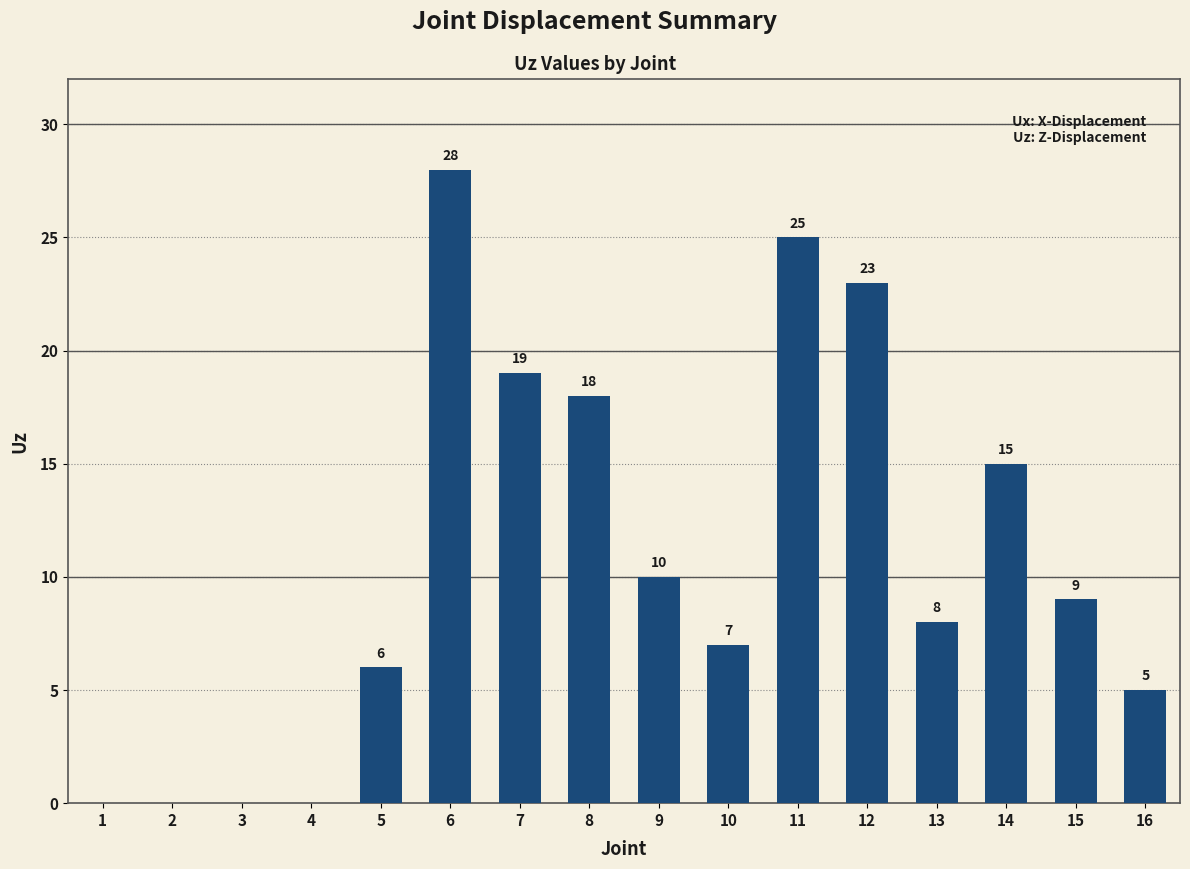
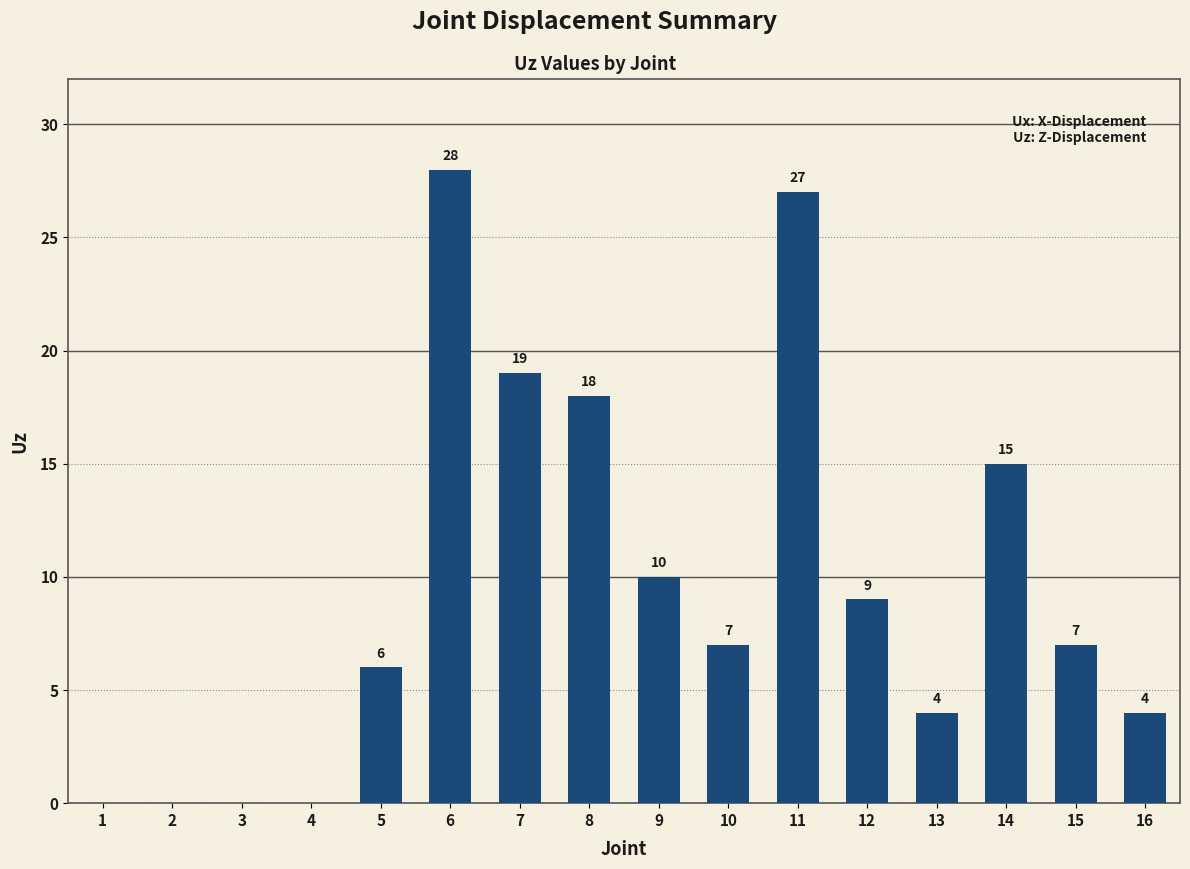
  {
    "5": 6,
    "6": 28,
    "7": 19,
    "8": 18,
    "9": 10,
    "10": 7,
-   "11": 25,
-   "12": 23,
-   "13": 8,
+   "11": 27,
+   "12": 9,
+   "13": 4,
    "14": 15,
-   "15": 9,
-   "16": 5
+   "15": 7,
+   "16": 4
  }
